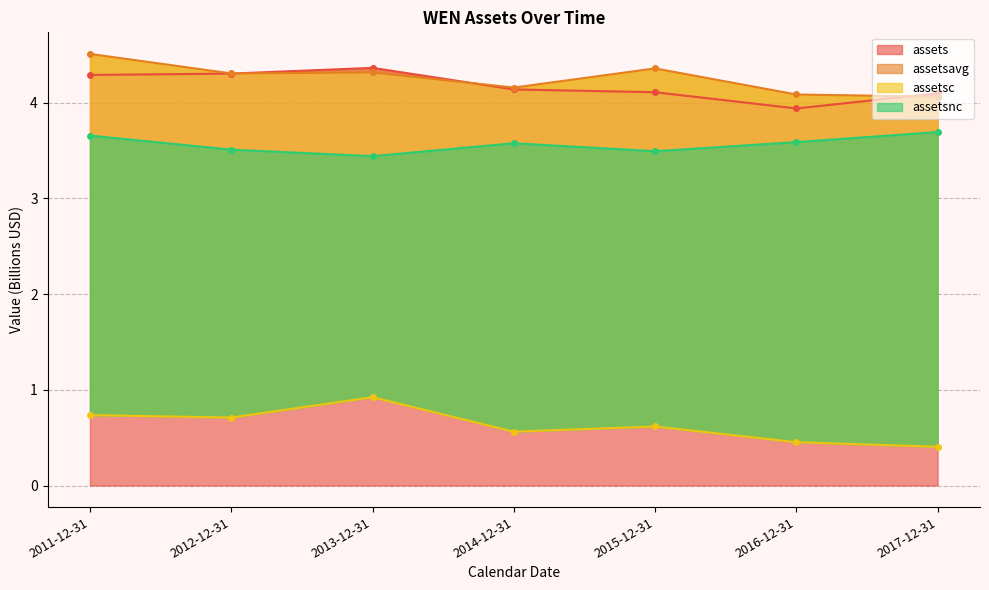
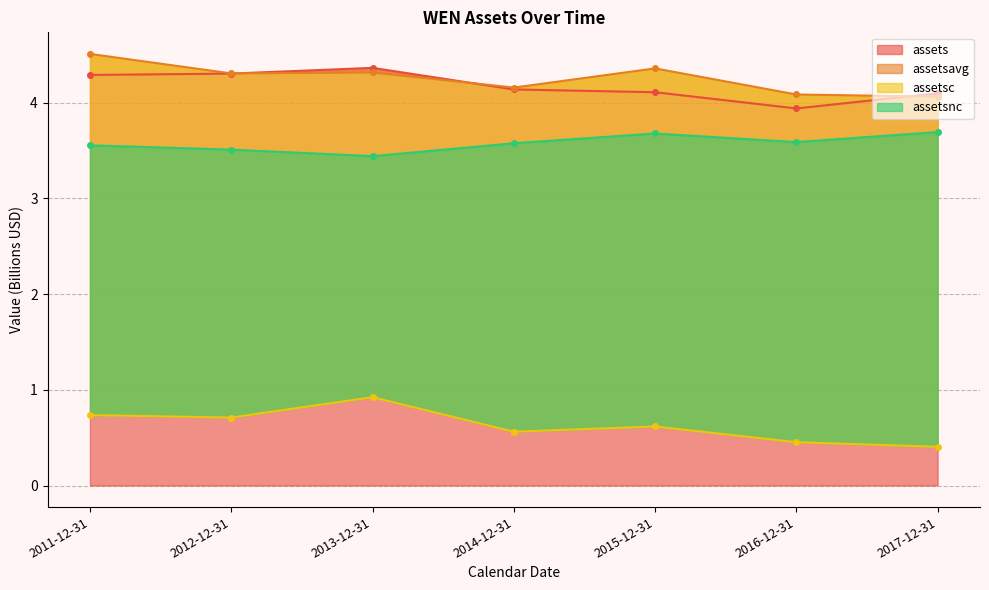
  {
    "assetsnc": {
-     "2011-12-31": 3.7,
+     "2011-12-31": 3.6,
      "2012-12-31": 3.5,
      "2013-12-31": 3.4,
      "2014-12-31": 3.6,
-     "2015-12-31": 3.5,
+     "2015-12-31": 3.7,
      "2016-12-31": 3.6,
      "2017-12-31": 3.7
    }
  }
